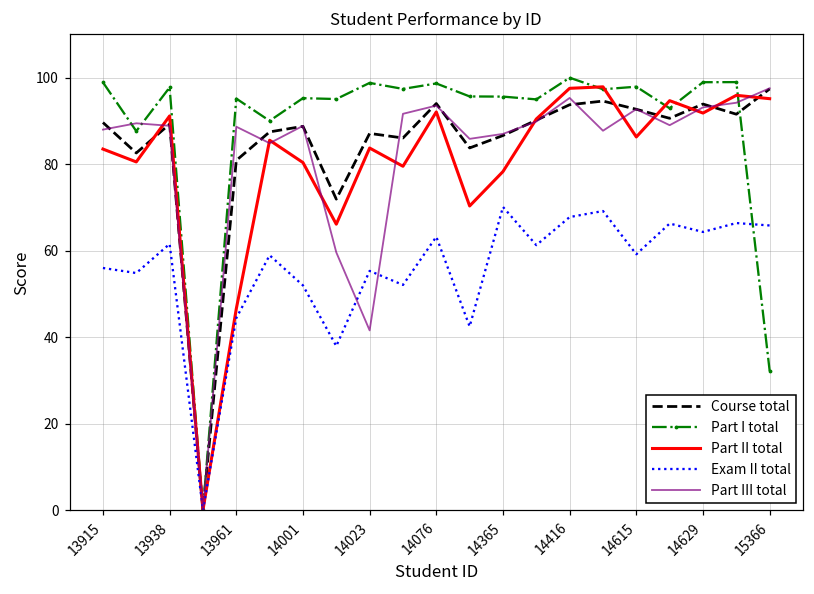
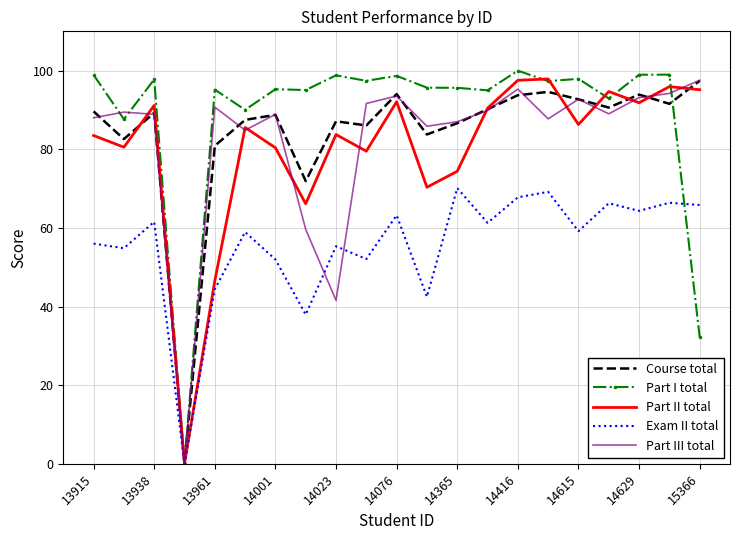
  {
    "Course total": {
      "13915": 90,
      "13961": 81,
      "14023": 87,
      "14416": 94,
      "14629": 94
    },
    "Part I total": {
      "13915": 99,
      "13938": 98,
      "13961": 95,
      "14001": 95,
      "14023": 99,
      "14076": 99,
      "14365": 96,
      "14416": 100,
      "14615": 98,
      "14629": 99,
      "15366": 32
    },
    "Part II total": {
      "13915": 84,
      "13938": 91,
      "13961": 47,
      "14001": 80,
      "14023": 84,
      "14076": 92,
-     "14365": 78,
+     "14365": 74,
      "14416": 98,
      "14615": 86,
      "14629": 92,
      "15366": 95
    },
    "Exam II total": {
      "13915": 56,
      "13938": 62,
      "13961": 44,
      "14001": 52,
      "14023": 55,
      "14076": 63,
      "14365": 70,
      "14416": 68,
      "14615": 59,
      "14629": 64,
      "15366": 66
    },
    "Part III total": {
      "13915": 88,
-     "13961": 89,
+     "13961": 91,
      "14023": 42,
      "14416": 95,
      "14629": 93
    }
  }
